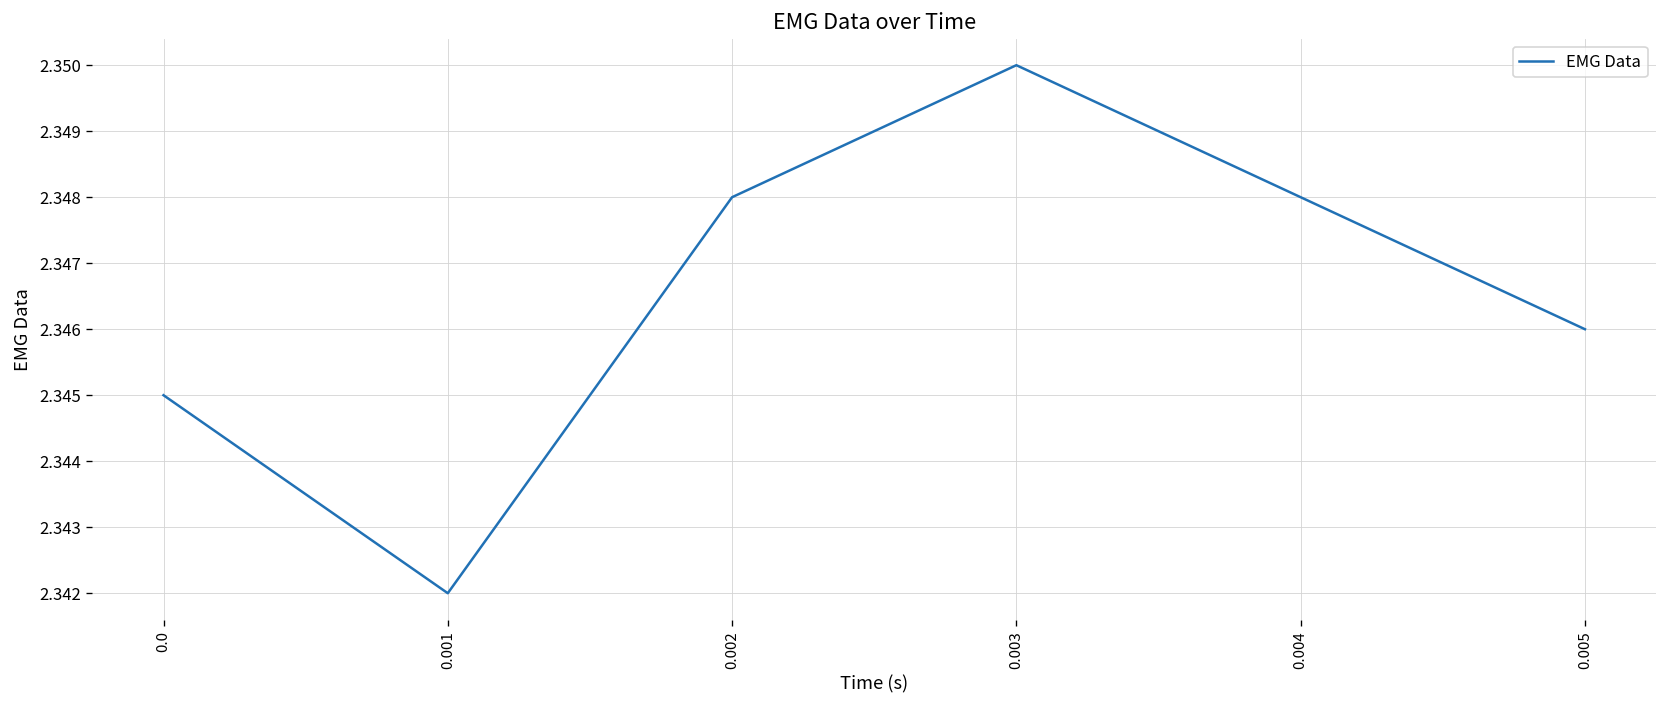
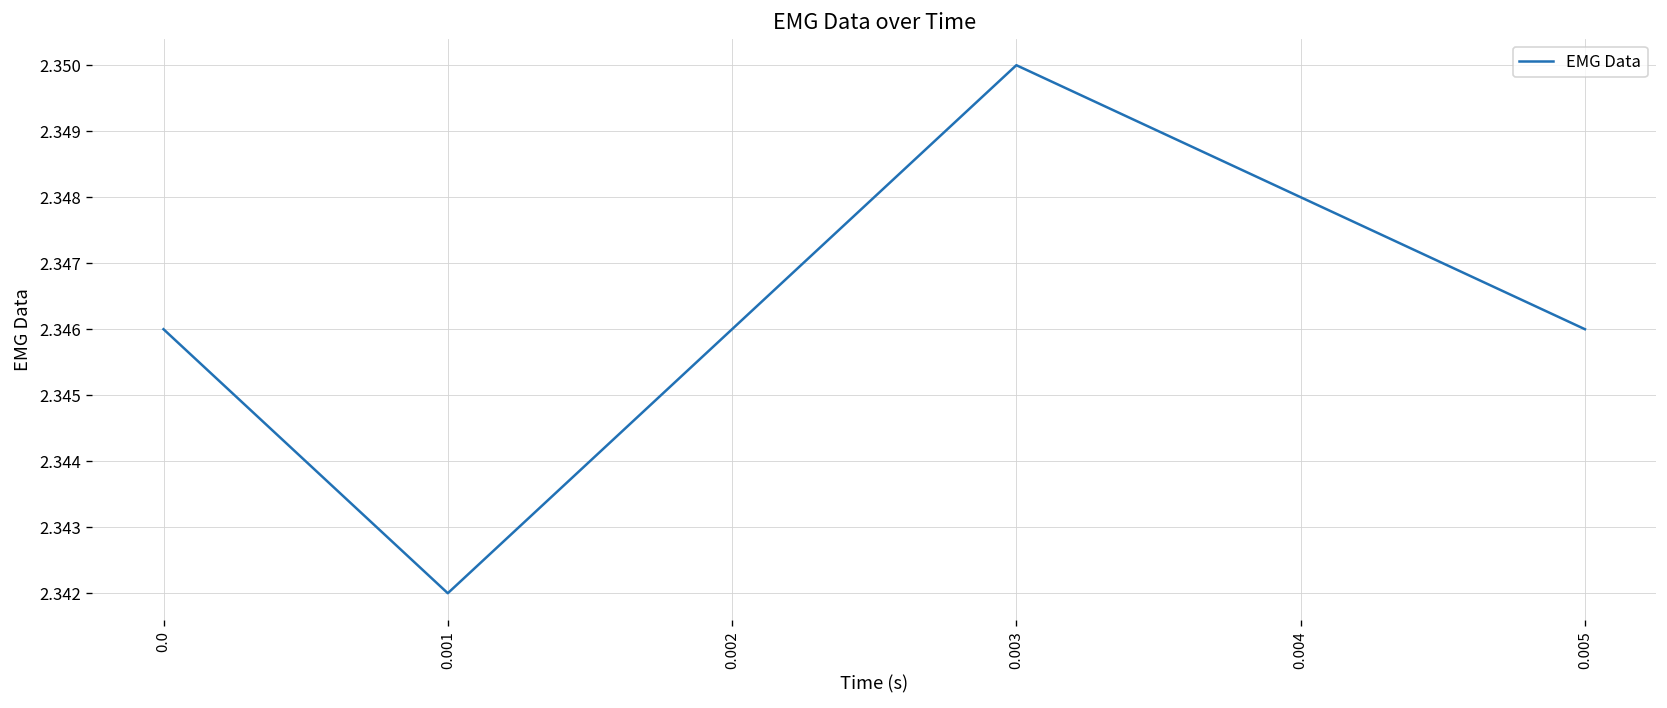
  {
-   "0.0": 2.345,
+   "0.0": 2.346,
    "0.001": 2.342,
-   "0.002": 2.348,
+   "0.002": 2.346,
    "0.003": 2.350,
    "0.004": 2.348,
    "0.005": 2.346
  }
